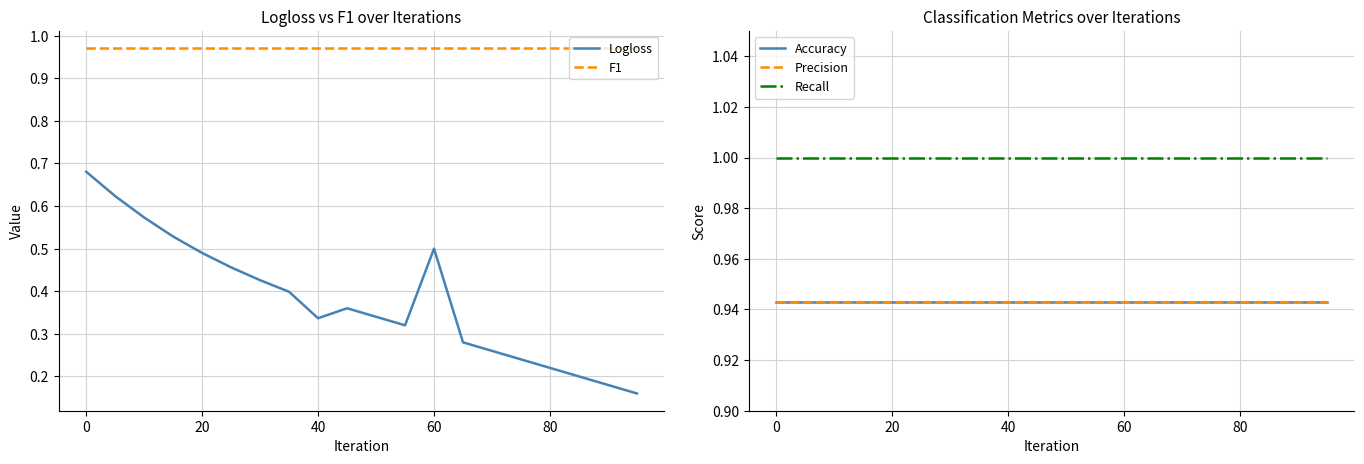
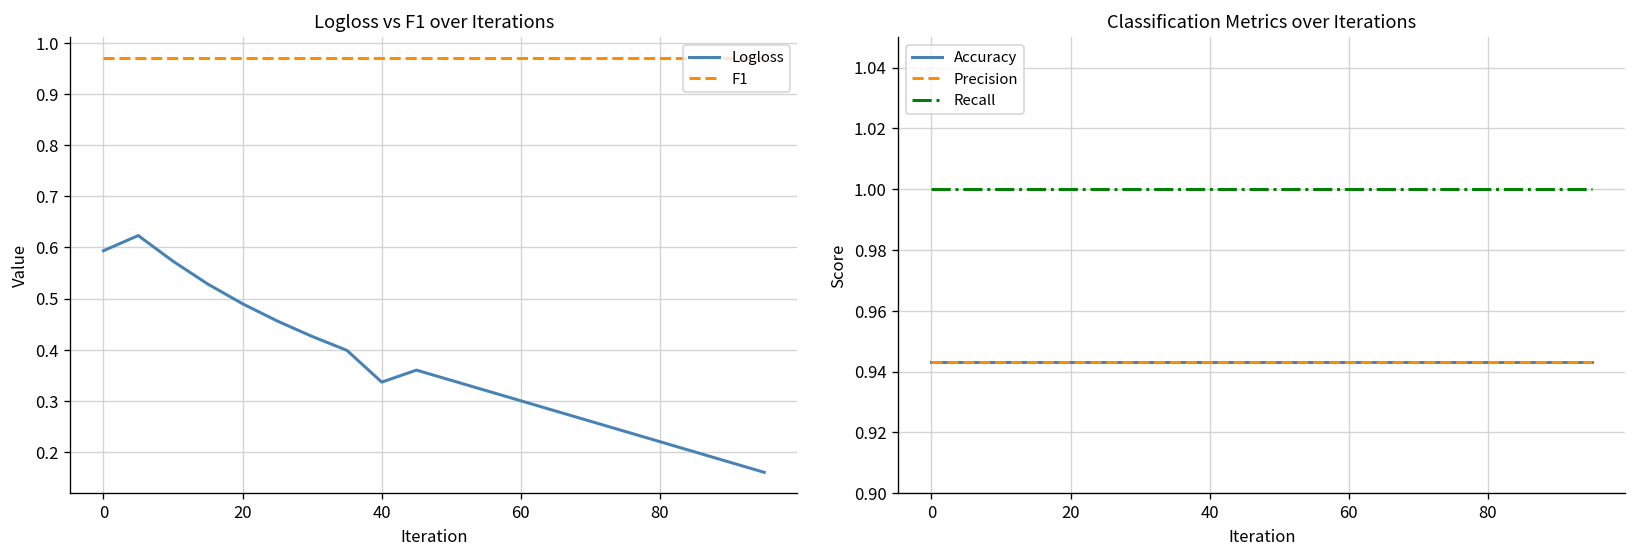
  {
    "Logloss vs F1 over Iterations": {
      "Logloss": {
-       "0": 0.68,
+       "0": 0.59,
        "20": 0.49,
        "40": 0.34,
-       "60": 0.5,
+       "60": 0.3,
        "80": 0.22
      },
      "F1": {
        "0": 0.97,
        "20": 0.97,
        "40": 0.97,
        "60": 0.97,
        "80": 0.97
      }
    },
    "Classification Metrics over Iterations": {
      "Precision": {
        "0": 0.943,
        "20": 0.943,
        "40": 0.943,
        "60": 0.943,
        "80": 0.943
      },
      "Recall": {
        "0": 1.000,
        "20": 1.000,
        "40": 1.000,
        "60": 1.000,
        "80": 1.000
      }
    }
  }
